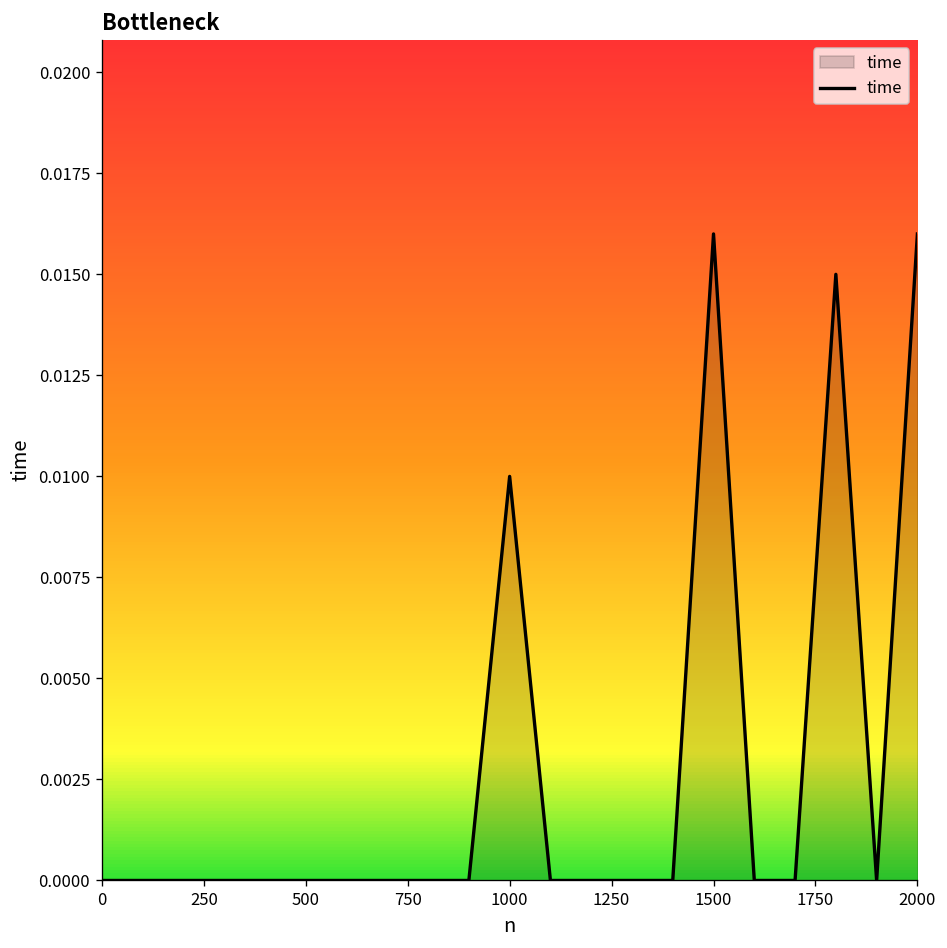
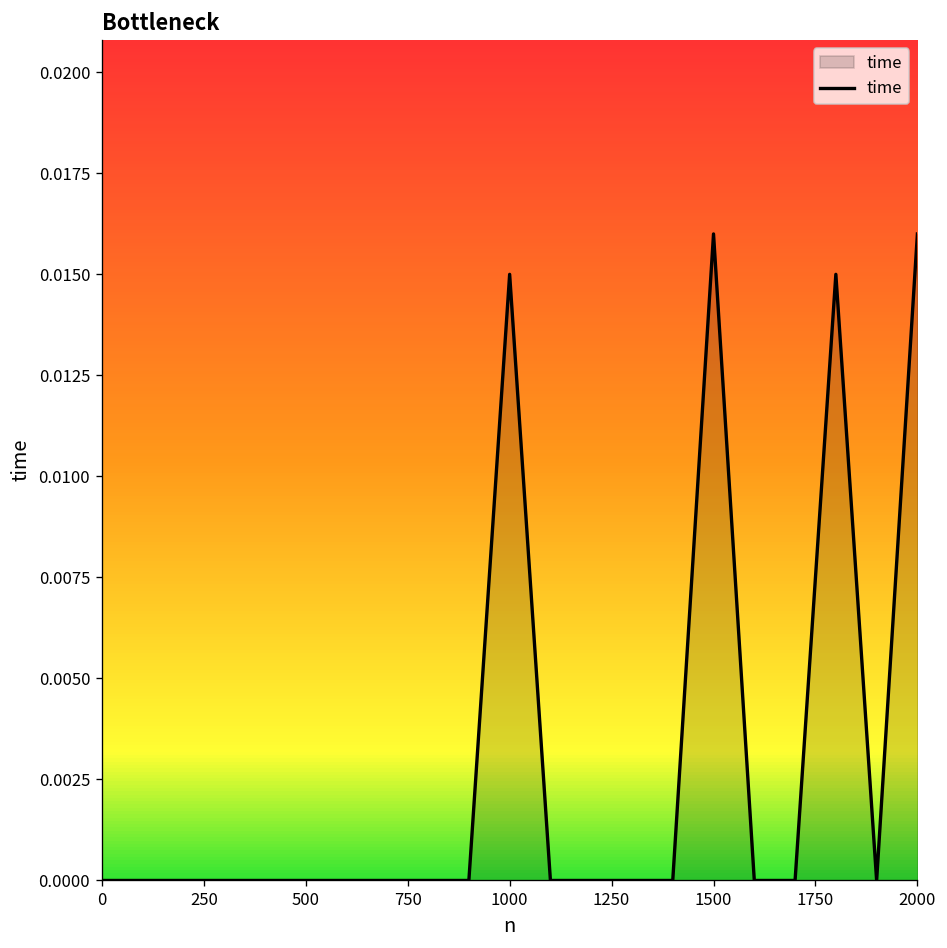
  {
    "0": 0.000,
    "500": 0.000,
-   "1000": 0.010,
+   "1000": 0.015,
    "1500": 0.016,
    "2000": 0.016
  }
